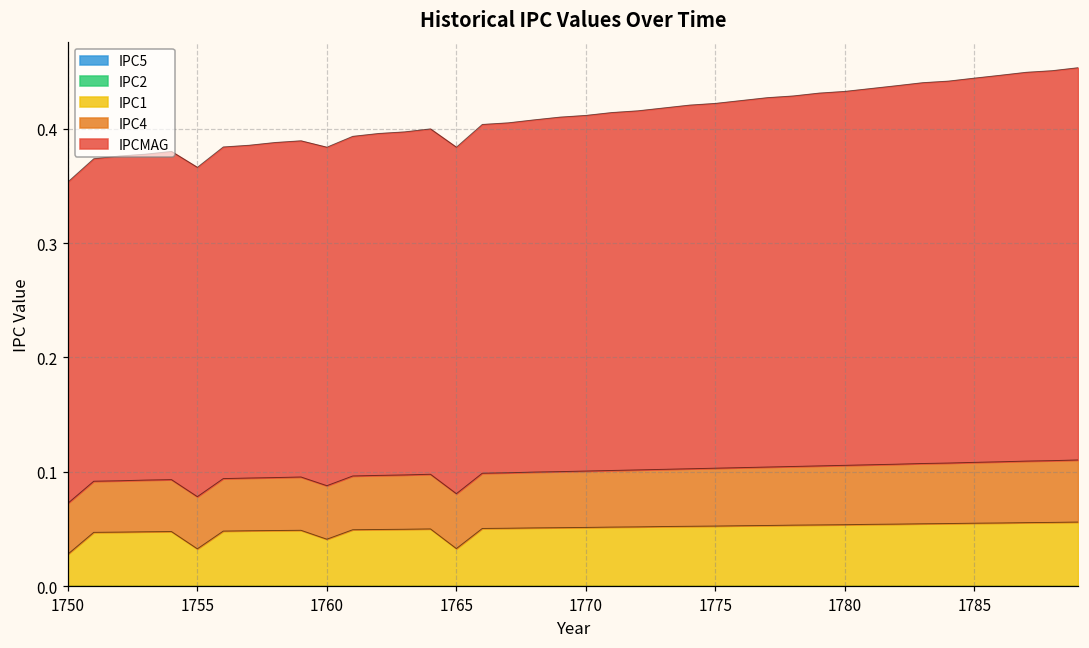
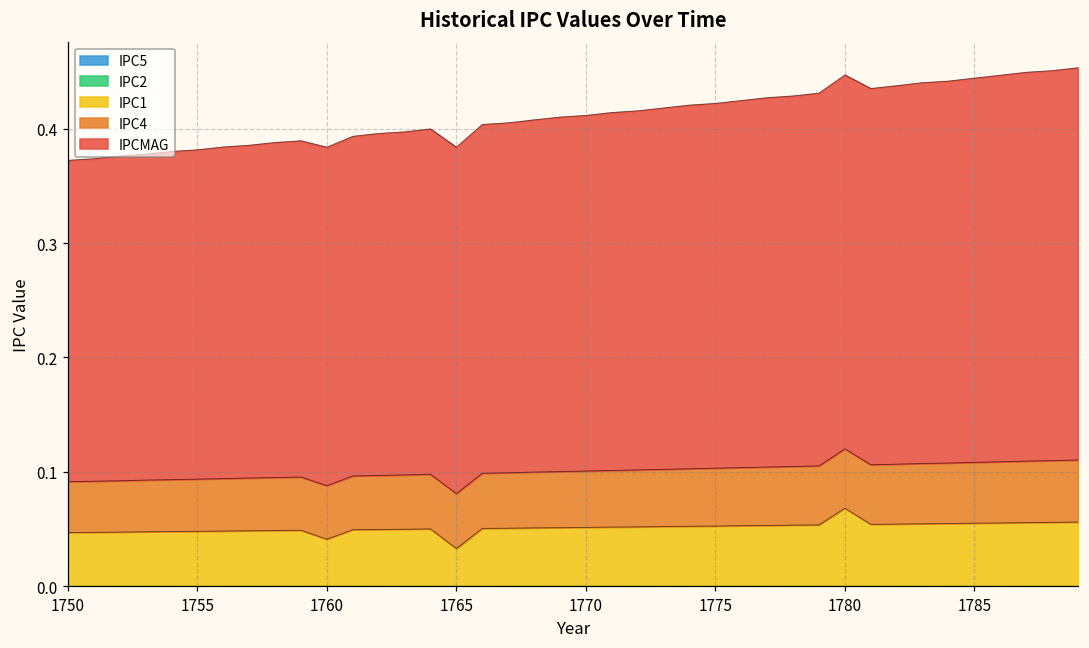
  {
    "IPC2": {
      "1750": 0.000,
      "1755": 0.000,
      "1760": 0.000,
      "1765": 0.000,
      "1770": 0.000,
      "1775": 0.000,
      "1780": 0.000,
      "1785": 0.000
    },
    "IPC1": {
-     "1750": 0.028,
-     "1755": 0.033,
+     "1750": 0.047,
+     "1755": 0.048,
      "1760": 0.041,
      "1765": 0.033,
      "1770": 0.051,
      "1775": 0.053,
-     "1780": 0.054,
+     "1780": 0.068,
      "1785": 0.055
    }
  }
